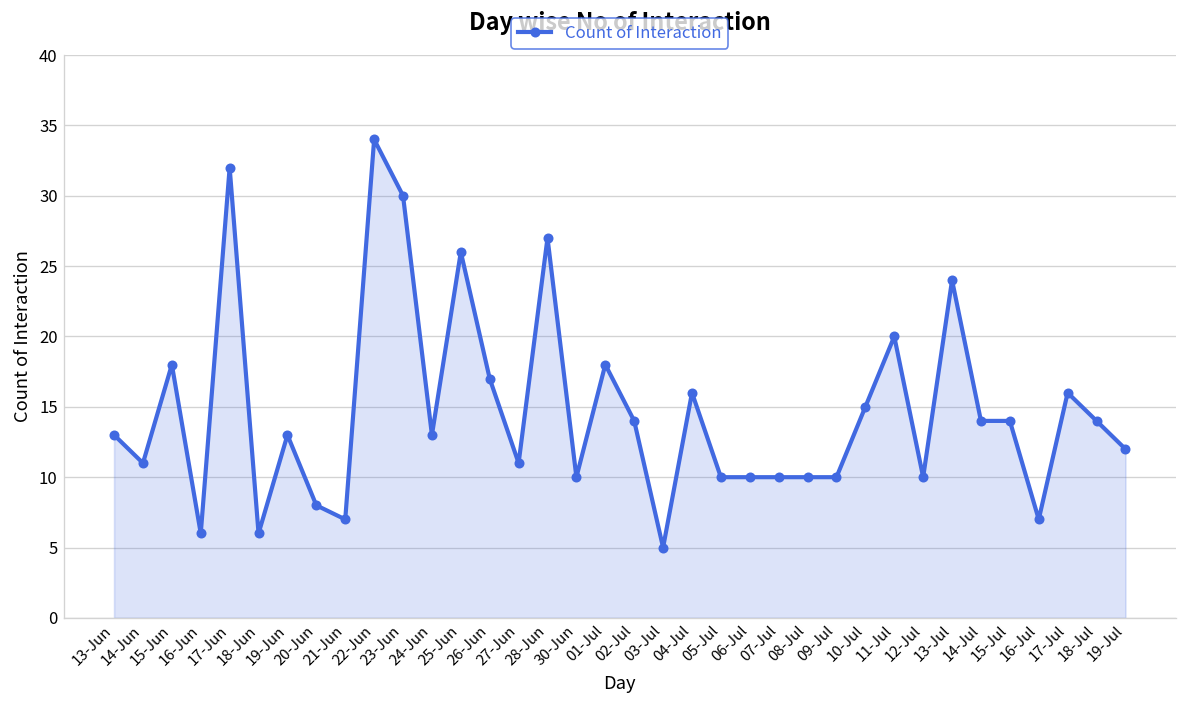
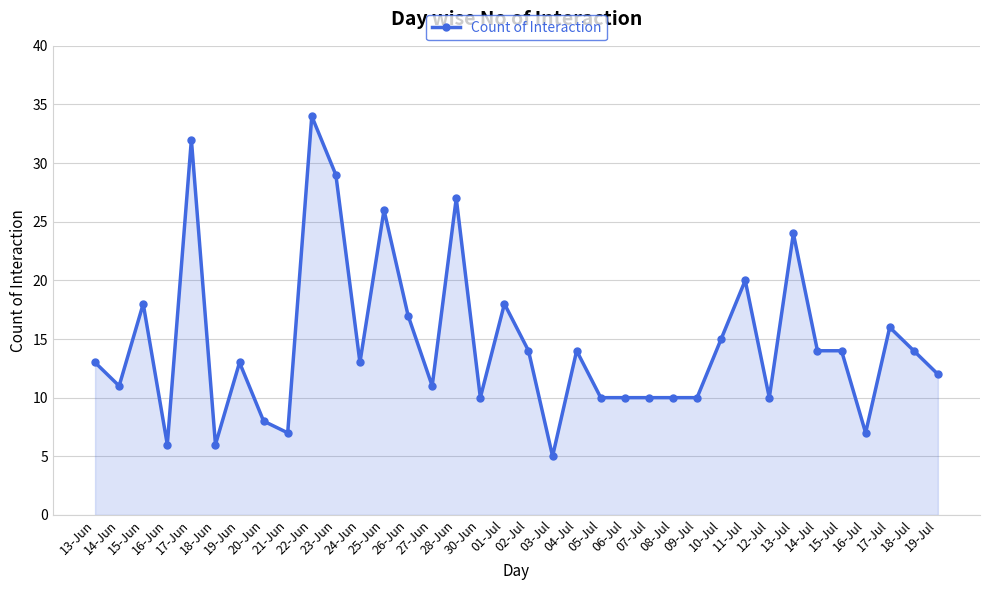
  {
    "13-Jun": 13,
    "14-Jun": 11,
    "15-Jun": 18,
    "16-Jun": 6,
    "17-Jun": 32,
    "18-Jun": 6,
    "19-Jun": 13,
    "20-Jun": 8,
    "21-Jun": 7,
    "22-Jun": 34,
-   "23-Jun": 30,
+   "23-Jun": 29,
    "24-Jun": 13,
    "25-Jun": 26,
    "26-Jun": 17,
    "27-Jun": 11,
    "28-Jun": 27,
    "30-Jun": 10,
    "01-Jul": 18,
    "02-Jul": 14,
    "03-Jul": 5,
-   "04-Jul": 16,
+   "04-Jul": 14,
    "05-Jul": 10,
    "06-Jul": 10,
    "07-Jul": 10,
    "08-Jul": 10,
    "09-Jul": 10,
    "10-Jul": 15,
    "11-Jul": 20,
    "12-Jul": 10,
    "13-Jul": 24,
    "14-Jul": 14,
    "15-Jul": 14,
    "16-Jul": 7,
    "17-Jul": 16,
    "18-Jul": 14,
    "19-Jul": 12
  }
